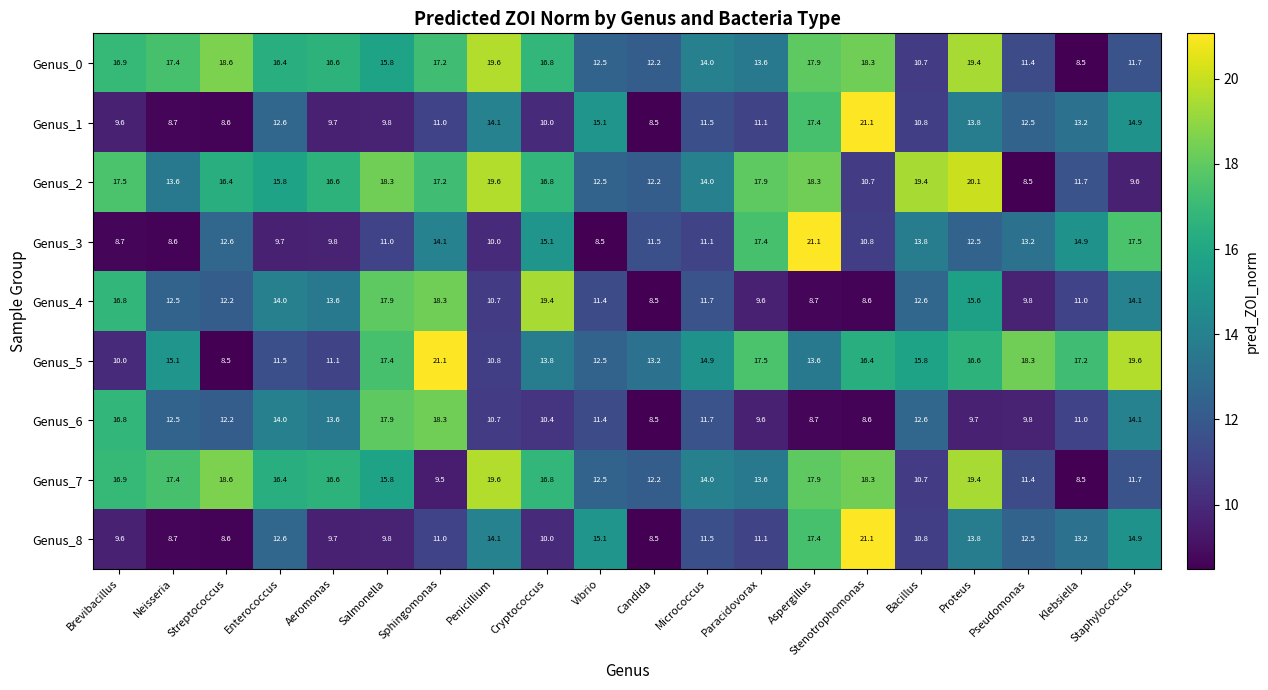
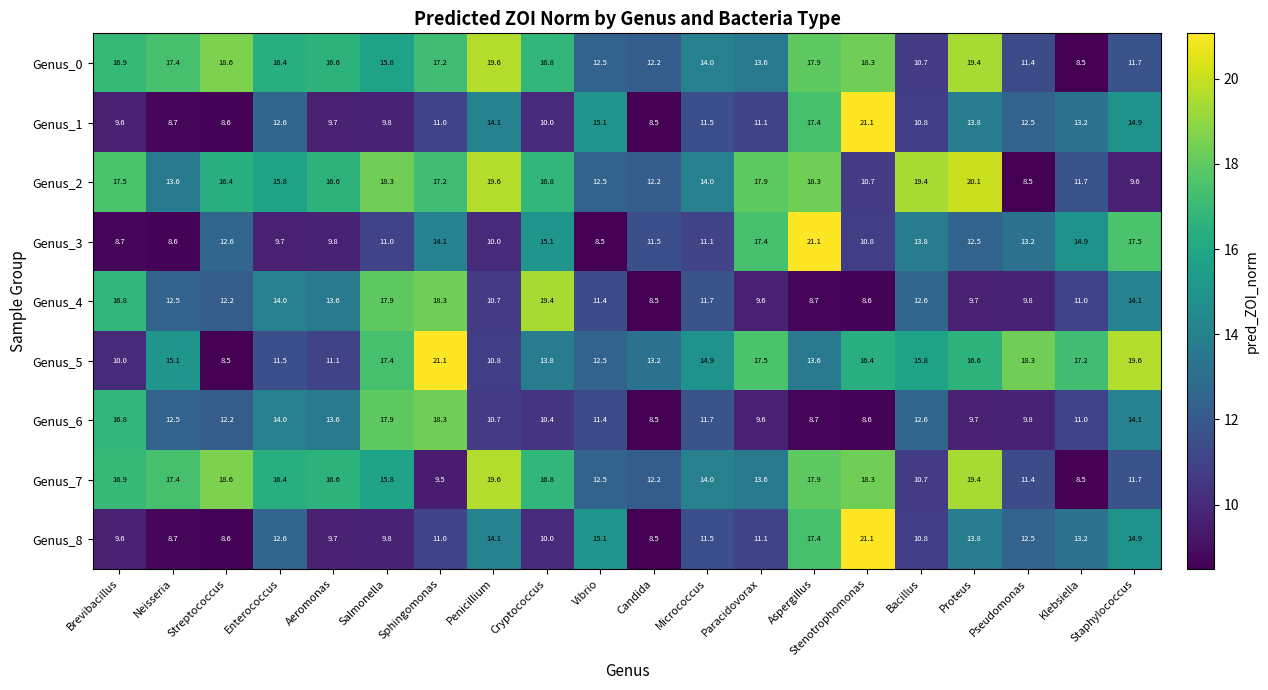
  {
    "Genus_0": {
      "Brevibacillus": 16.9,
      "Neisseria": 17.4,
      "Streptococcus": 18.6,
      "Enterococcus": 16.4,
      "Aeromonas": 16.6,
      "Salmonella": 15.8,
      "Sphingomonas": 17.2,
      "Penicillium": 19.6,
      "Cryptococcus": 16.8,
      "Vibrio": 12.5,
      "Candida": 12.2,
      "Micrococcus": 14.0,
      "Paracidovorax": 13.6,
      "Aspergillus": 17.9,
      "Stenotrophomonas": 18.3,
      "Bacillus": 10.7,
      "Proteus": 19.4,
      "Pseudomonas": 11.4,
      "Klebsiella": 8.5,
      "Staphylococcus": 11.7
    },
    "Genus_1": {
      "Brevibacillus": 9.6,
      "Neisseria": 8.7,
      "Streptococcus": 8.6,
      "Enterococcus": 12.6,
      "Aeromonas": 9.7,
      "Salmonella": 9.8,
      "Sphingomonas": 11.0,
      "Penicillium": 14.1,
      "Cryptococcus": 10.0,
      "Vibrio": 15.1,
      "Candida": 8.5,
      "Micrococcus": 11.5,
      "Paracidovorax": 11.1,
      "Aspergillus": 17.4,
      "Stenotrophomonas": 21.1,
      "Bacillus": 10.8,
      "Proteus": 13.8,
      "Pseudomonas": 12.5,
      "Klebsiella": 13.2,
      "Staphylococcus": 14.9
    },
    "Genus_2": {
      "Brevibacillus": 17.5,
      "Neisseria": 13.6,
      "Streptococcus": 16.4,
      "Enterococcus": 15.8,
      "Aeromonas": 16.6,
      "Salmonella": 18.3,
      "Sphingomonas": 17.2,
      "Penicillium": 19.6,
      "Cryptococcus": 16.8,
      "Vibrio": 12.5,
      "Candida": 12.2,
      "Micrococcus": 14.0,
      "Paracidovorax": 17.9,
      "Aspergillus": 18.3,
      "Stenotrophomonas": 10.7,
      "Bacillus": 19.4,
      "Proteus": 20.1,
      "Pseudomonas": 8.5,
      "Klebsiella": 11.7,
      "Staphylococcus": 9.6
    },
    "Genus_3": {
      "Brevibacillus": 8.7,
      "Neisseria": 8.6,
      "Streptococcus": 12.6,
      "Enterococcus": 9.7,
      "Aeromonas": 9.8,
      "Salmonella": 11.0,
      "Sphingomonas": 14.1,
      "Penicillium": 10.0,
      "Cryptococcus": 15.1,
      "Vibrio": 8.5,
      "Candida": 11.5,
      "Micrococcus": 11.1,
      "Paracidovorax": 17.4,
      "Aspergillus": 21.1,
      "Stenotrophomonas": 10.8,
      "Bacillus": 13.8,
      "Proteus": 12.5,
      "Pseudomonas": 13.2,
      "Klebsiella": 14.9,
      "Staphylococcus": 17.5
    },
    "Genus_4": {
      "Brevibacillus": 16.8,
      "Neisseria": 12.5,
      "Streptococcus": 12.2,
      "Enterococcus": 14.0,
      "Aeromonas": 13.6,
      "Salmonella": 17.9,
      "Sphingomonas": 18.3,
      "Penicillium": 10.7,
      "Cryptococcus": 19.4,
      "Vibrio": 11.4,
      "Candida": 8.5,
      "Micrococcus": 11.7,
      "Paracidovorax": 9.6,
      "Aspergillus": 8.7,
      "Stenotrophomonas": 8.6,
      "Bacillus": 12.6,
-     "Proteus": 15.6,
+     "Proteus": 9.7,
      "Pseudomonas": 9.8,
      "Klebsiella": 11.0,
      "Staphylococcus": 14.1
    },
    "Genus_5": {
      "Brevibacillus": 10.0,
      "Neisseria": 15.1,
      "Streptococcus": 8.5,
      "Enterococcus": 11.5,
      "Aeromonas": 11.1,
      "Salmonella": 17.4,
      "Sphingomonas": 21.1,
      "Penicillium": 10.8,
      "Cryptococcus": 13.8,
      "Vibrio": 12.5,
      "Candida": 13.2,
      "Micrococcus": 14.9,
      "Paracidovorax": 17.5,
      "Aspergillus": 13.6,
      "Stenotrophomonas": 16.4,
      "Bacillus": 15.8,
      "Proteus": 16.6,
      "Pseudomonas": 18.3,
      "Klebsiella": 17.2,
      "Staphylococcus": 19.6
    },
    "Genus_6": {
      "Brevibacillus": 16.8,
      "Neisseria": 12.5,
      "Streptococcus": 12.2,
      "Enterococcus": 14.0,
      "Aeromonas": 13.6,
      "Salmonella": 17.9,
      "Sphingomonas": 18.3,
      "Penicillium": 10.7,
      "Cryptococcus": 10.4,
      "Vibrio": 11.4,
      "Candida": 8.5,
      "Micrococcus": 11.7,
      "Paracidovorax": 9.6,
      "Aspergillus": 8.7,
      "Stenotrophomonas": 8.6,
      "Bacillus": 12.6,
      "Proteus": 9.7,
      "Pseudomonas": 9.8,
      "Klebsiella": 11.0,
      "Staphylococcus": 14.1
    },
    "Genus_7": {
      "Brevibacillus": 16.9,
      "Neisseria": 17.4,
      "Streptococcus": 18.6,
      "Enterococcus": 16.4,
      "Aeromonas": 16.6,
      "Salmonella": 15.8,
      "Sphingomonas": 9.5,
      "Penicillium": 19.6,
      "Cryptococcus": 16.8,
      "Vibrio": 12.5,
      "Candida": 12.2,
      "Micrococcus": 14.0,
      "Paracidovorax": 13.6,
      "Aspergillus": 17.9,
      "Stenotrophomonas": 18.3,
      "Bacillus": 10.7,
      "Proteus": 19.4,
      "Pseudomonas": 11.4,
      "Klebsiella": 8.5,
      "Staphylococcus": 11.7
    },
    "Genus_8": {
      "Brevibacillus": 9.6,
      "Neisseria": 8.7,
      "Streptococcus": 8.6,
      "Enterococcus": 12.6,
      "Aeromonas": 9.7,
      "Salmonella": 9.8,
      "Sphingomonas": 11.0,
      "Penicillium": 14.1,
      "Cryptococcus": 10.0,
      "Vibrio": 15.1,
      "Candida": 8.5,
      "Micrococcus": 11.5,
      "Paracidovorax": 11.1,
      "Aspergillus": 17.4,
      "Stenotrophomonas": 21.1,
      "Bacillus": 10.8,
      "Proteus": 13.8,
      "Pseudomonas": 12.5,
      "Klebsiella": 13.2,
      "Staphylococcus": 14.9
    }
  }
